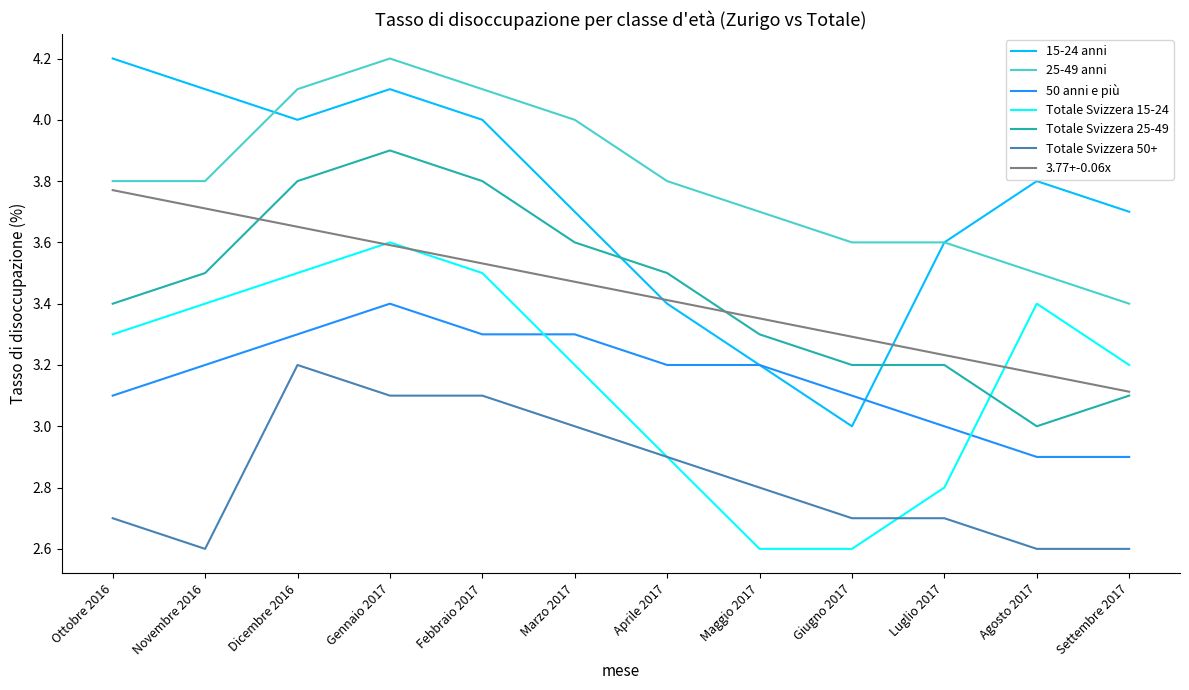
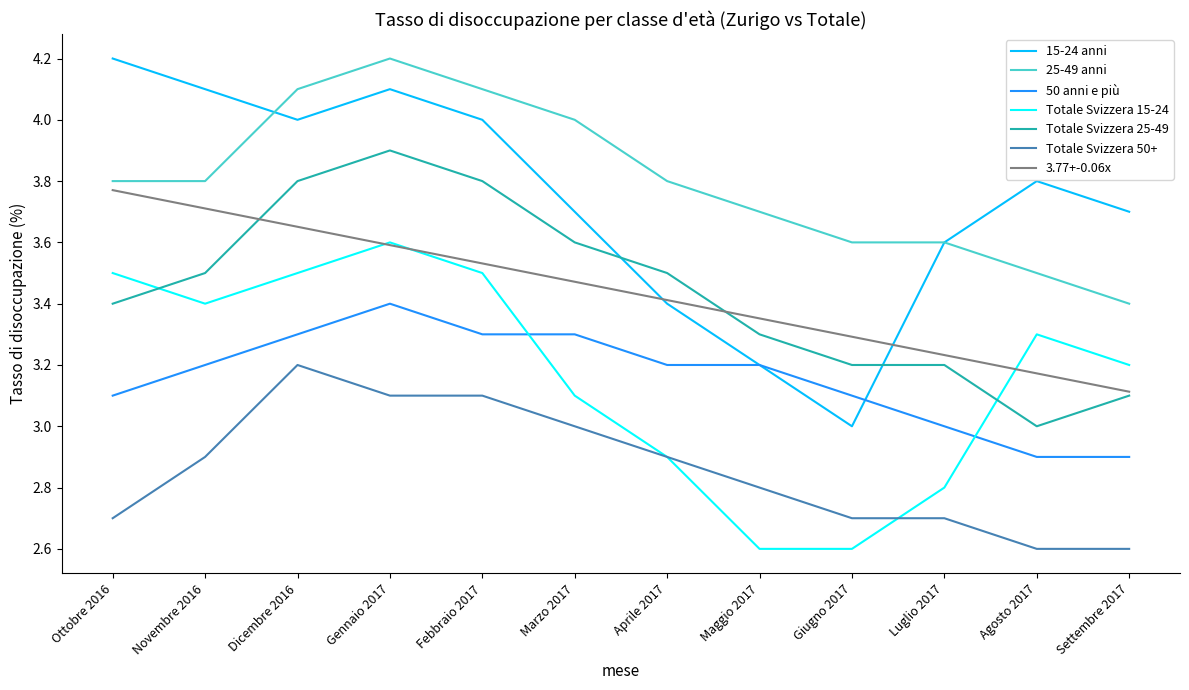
  {
    "25-49 anni": {
      "Ottobre 2016": 3.8,
      "Novembre 2016": 3.8,
      "Dicembre 2016": 4.1,
      "Gennaio 2017": 4.2,
      "Febbraio 2017": 4.1,
      "Marzo 2017": 4.0,
      "Aprile 2017": 3.8,
      "Maggio 2017": 3.7,
      "Giugno 2017": 3.6,
      "Agosto 2017": 3.5,
      "Settembre 2017": 3.4
    },
    "Totale Svizzera 15-24": {
-     "Ottobre 2016": 3.3,
+     "Ottobre 2016": 3.5,
      "Novembre 2016": 3.4,
      "Dicembre 2016": 3.5,
      "Gennaio 2017": 3.6,
      "Febbraio 2017": 3.5,
-     "Marzo 2017": 3.2,
+     "Marzo 2017": 3.1,
      "Maggio 2017": 2.6,
      "Giugno 2017": 2.6,
      "Luglio 2017": 2.8,
-     "Agosto 2017": 3.4,
+     "Agosto 2017": 3.3,
      "Settembre 2017": 3.2
    },
    "Totale Svizzera 25-49": {
      "Ottobre 2016": 3.4,
      "Novembre 2016": 3.5,
      "Dicembre 2016": 3.8,
      "Gennaio 2017": 3.9,
      "Febbraio 2017": 3.8,
      "Marzo 2017": 3.6,
      "Aprile 2017": 3.5,
      "Maggio 2017": 3.3,
      "Giugno 2017": 3.2,
      "Luglio 2017": 3.2,
      "Agosto 2017": 3.0,
      "Settembre 2017": 3.1
    },
    "Totale Svizzera 50+": {
      "Ottobre 2016": 2.7,
-     "Novembre 2016": 2.6,
+     "Novembre 2016": 2.9,
      "Dicembre 2016": 3.2,
      "Gennaio 2017": 3.1,
      "Febbraio 2017": 3.1,
      "Marzo 2017": 3.0,
      "Maggio 2017": 2.8,
      "Giugno 2017": 2.7,
      "Luglio 2017": 2.7,
      "Agosto 2017": 2.6,
      "Settembre 2017": 2.6
    },
    "3.77+-0.06x": {
      "Ottobre 2016": 3.77,
      "Novembre 2016": 3.71,
      "Dicembre 2016": 3.65,
      "Gennaio 2017": 3.59,
      "Febbraio 2017": 3.53,
      "Marzo 2017": 3.47,
      "Aprile 2017": 3.41,
      "Maggio 2017": 3.35,
      "Giugno 2017": 3.3,
      "Luglio 2017": 3.23,
      "Agosto 2017": 3.17,
      "Settembre 2017": 3.11
    }
  }
